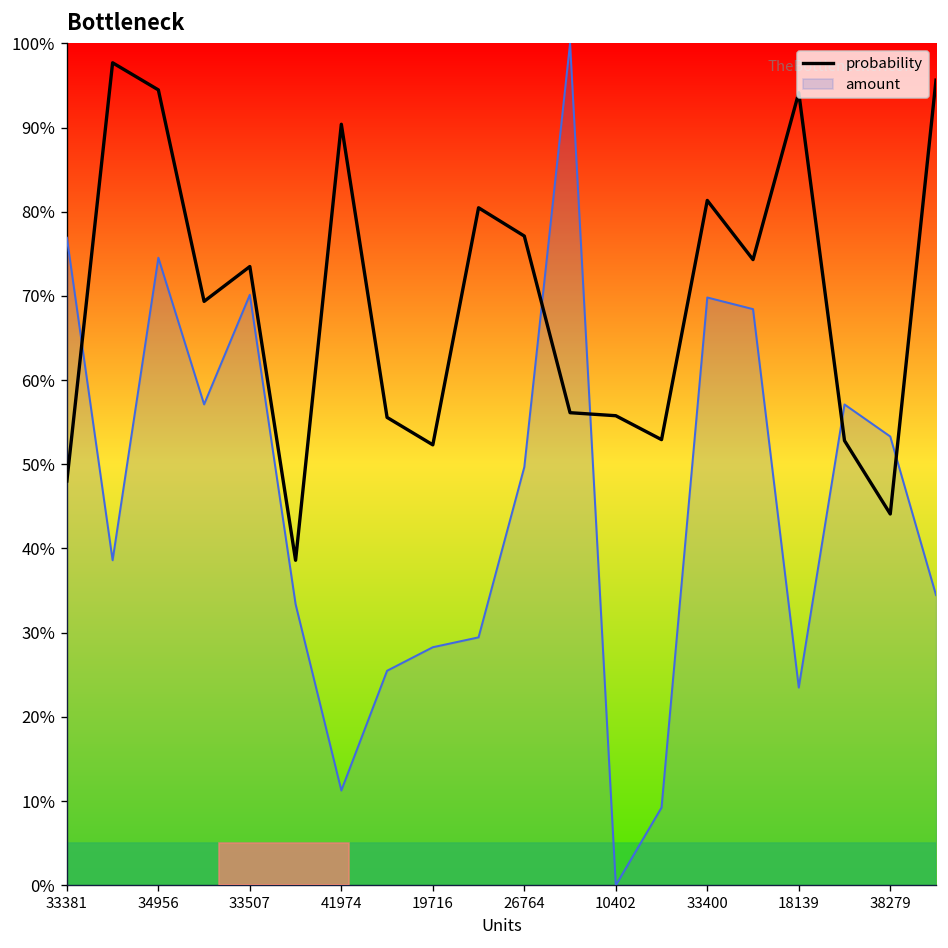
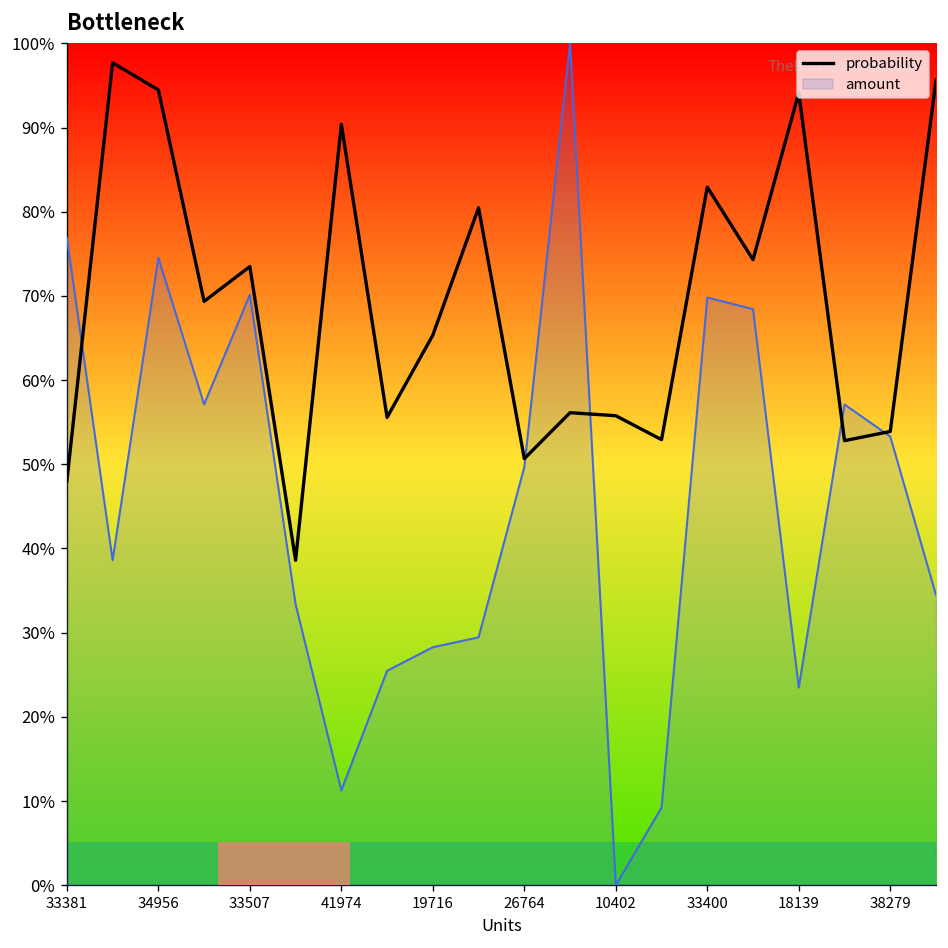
  {
    "probability": {
      "33381": "48%",
      "34956": "94%",
      "33507": "73%",
      "41974": "90%",
-     "19716": "52%",
-     "26764": "77%",
+     "19716": "65%",
+     "26764": "51%",
      "10402": "56%",
-     "33400": "81%",
-     "38279": "44%"
+     "33400": "83%",
+     "38279": "54%"
    },
    "amount": {
      "33381": "77%",
      "34956": "75%",
      "33507": "70%",
      "41974": "11%",
      "19716": "28%",
      "26764": "50%",
      "33400": "70%",
      "18139": "23%",
      "38279": "53%"
    }
  }
